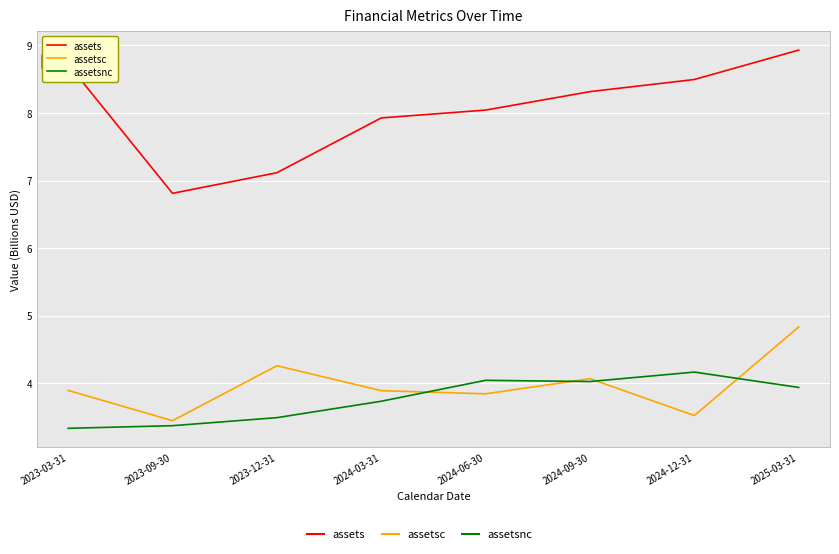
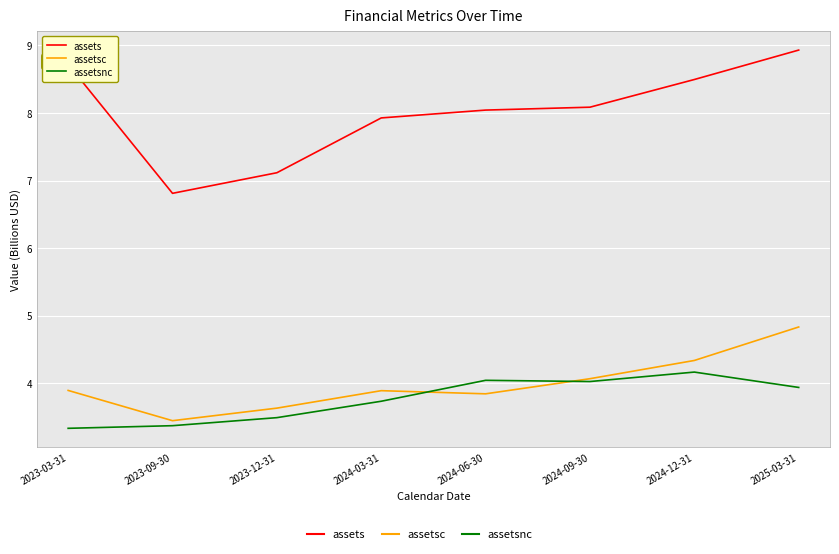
  {
    "assets": {
      "2023-09-30": 6.8,
      "2023-12-31": 7.1,
      "2024-03-31": 7.9,
      "2024-06-30": 8.0,
-     "2024-09-30": 8.3,
+     "2024-09-30": 8.1,
      "2024-12-31": 8.5,
      "2025-03-31": 8.9
    },
    "assetsc": {
      "2023-03-31": 3.9,
      "2023-09-30": 3.4,
-     "2023-12-31": 4.3,
+     "2023-12-31": 3.6,
      "2024-03-31": 3.9,
      "2024-06-30": 3.8,
      "2024-09-30": 4.1,
-     "2024-12-31": 3.5,
+     "2024-12-31": 4.3,
      "2025-03-31": 4.8
    },
    "assetsnc": {
      "2023-03-31": 3.3,
      "2023-09-30": 3.4,
      "2023-12-31": 3.5,
      "2024-03-31": 3.7,
      "2024-06-30": 4.0,
      "2024-09-30": 4.0,
      "2024-12-31": 4.2,
      "2025-03-31": 3.9
    }
  }
